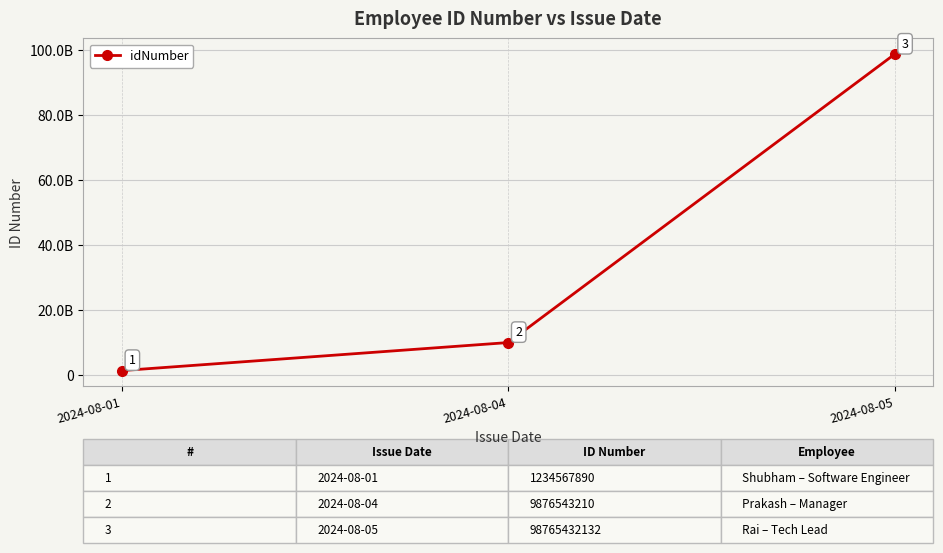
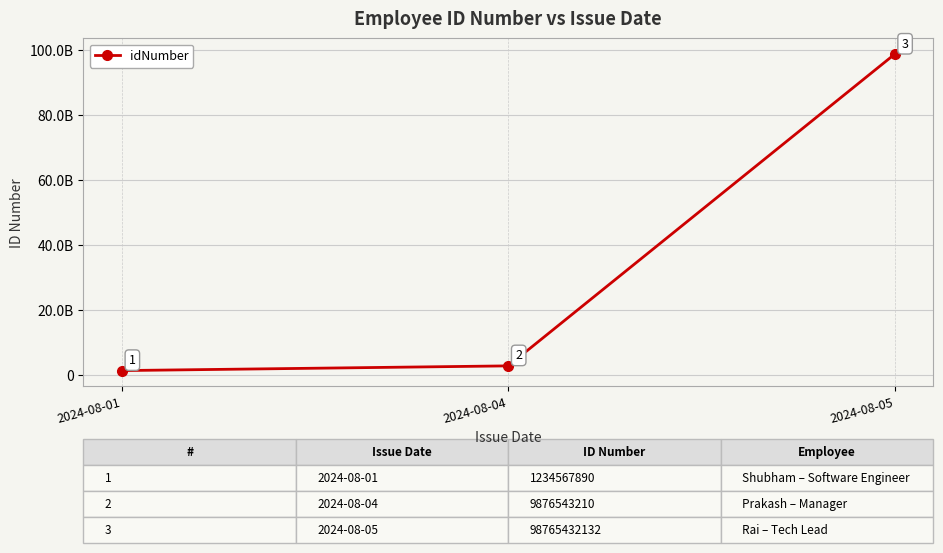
  {
-   "2024-08-04": 10000000000
+   "2024-08-04": 3000000000
  }
